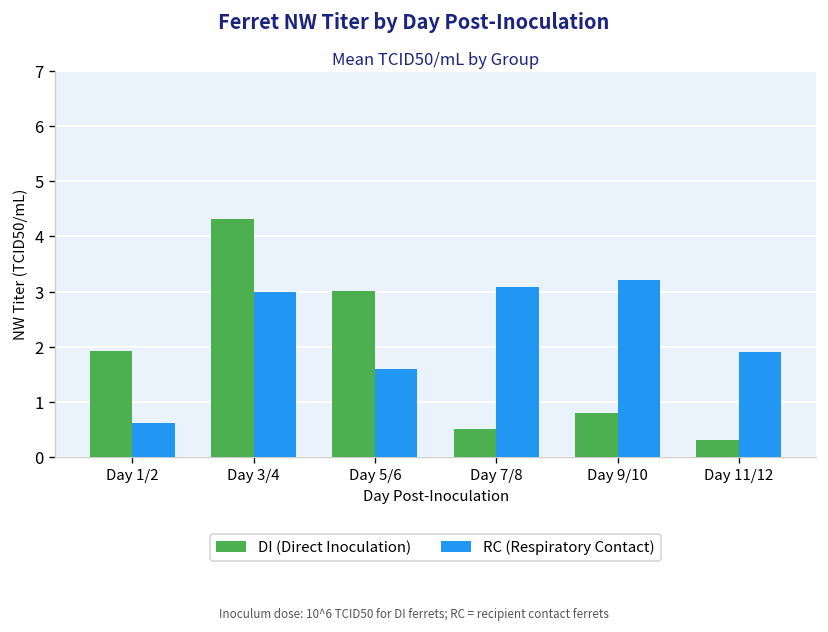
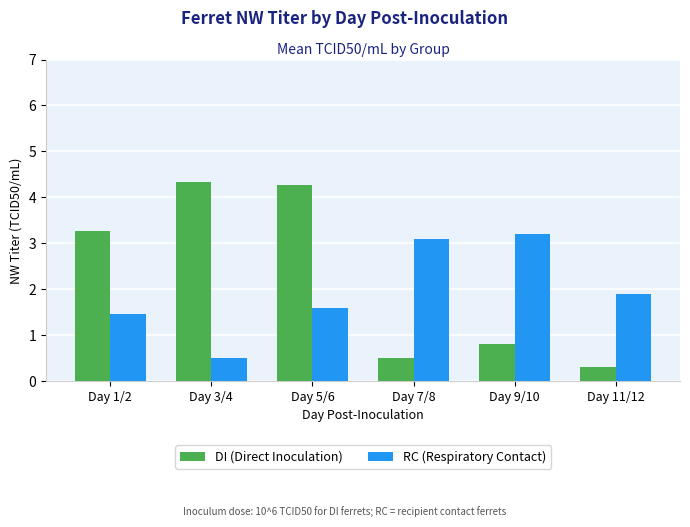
  {
    "DI (Direct Inoculation)": {
-     "Day 1/2": 1.9,
+     "Day 1/2": 3.3,
      "Day 3/4": 4.3,
-     "Day 5/6": 3.0,
+     "Day 5/6": 4.3,
      "Day 7/8": 0.5,
      "Day 9/10": 0.8,
      "Day 11/12": 0.3
    },
    "RC (Respiratory Contact)": {
-     "Day 1/2": 0.6,
-     "Day 3/4": 3.0,
+     "Day 1/2": 1.5,
+     "Day 3/4": 0.5,
      "Day 5/6": 1.6,
      "Day 7/8": 3.1,
      "Day 9/10": 3.2,
      "Day 11/12": 1.9
    }
  }
